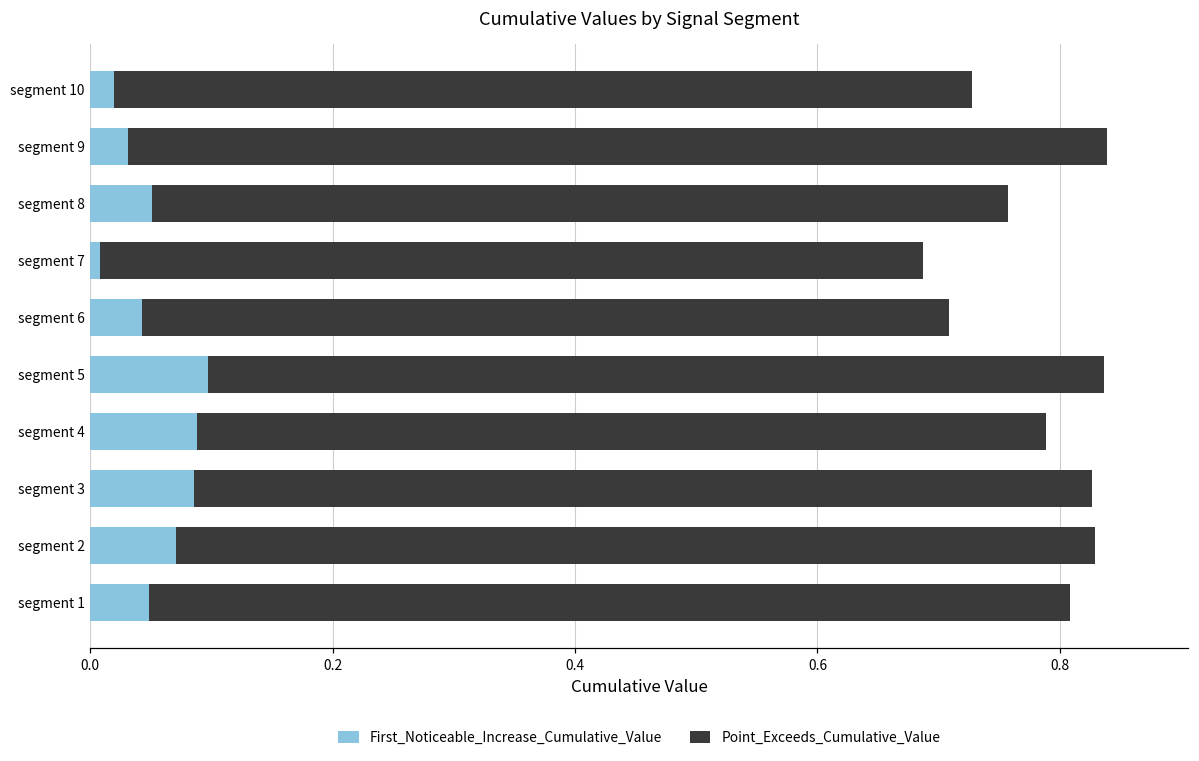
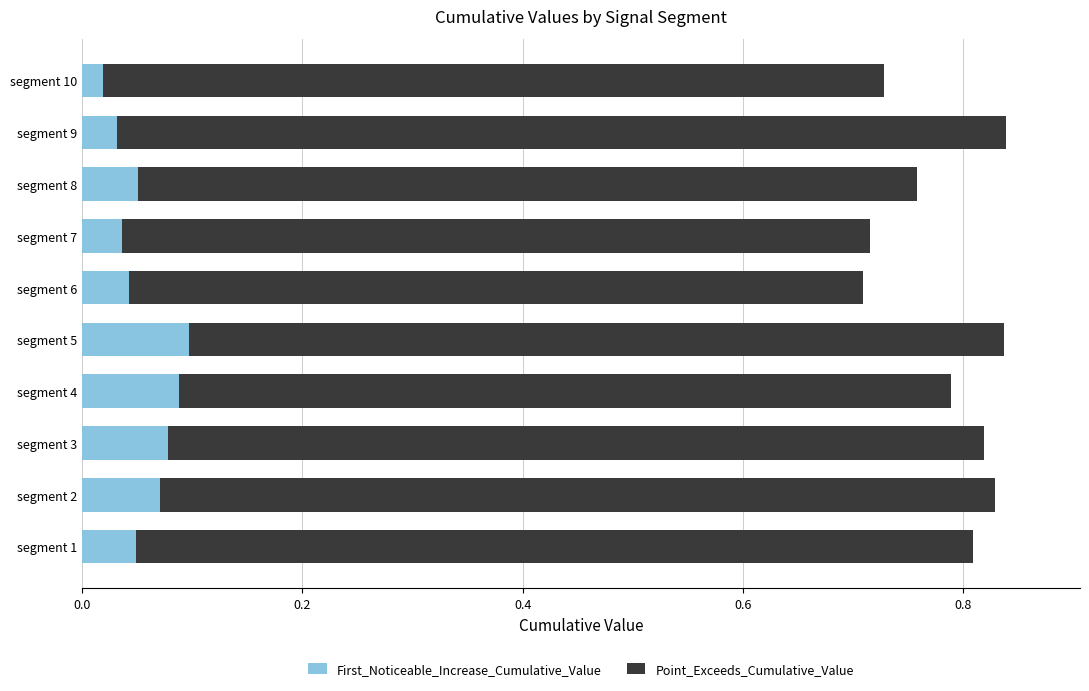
  {
    "First_Noticeable_Increase_Cumulative_Value": {
      "segment 10": 0.019,
      "segment 9": 0.031,
      "segment 8": 0.051,
-     "segment 7": 0.008,
+     "segment 7": 0.036,
      "segment 6": 0.042,
      "segment 5": 0.097,
      "segment 4": 0.088,
-     "segment 3": 0.086,
+     "segment 3": 0.078,
      "segment 2": 0.071,
      "segment 1": 0.049
    },
    "Point_Exceeds_Cumulative_Value": {
      "segment 10": 0.709,
      "segment 9": 0.807,
      "segment 8": 0.707,
      "segment 7": 0.679,
      "segment 6": 0.666,
      "segment 5": 0.740,
      "segment 4": 0.701,
      "segment 3": 0.741,
      "segment 2": 0.758,
      "segment 1": 0.760
    }
  }
